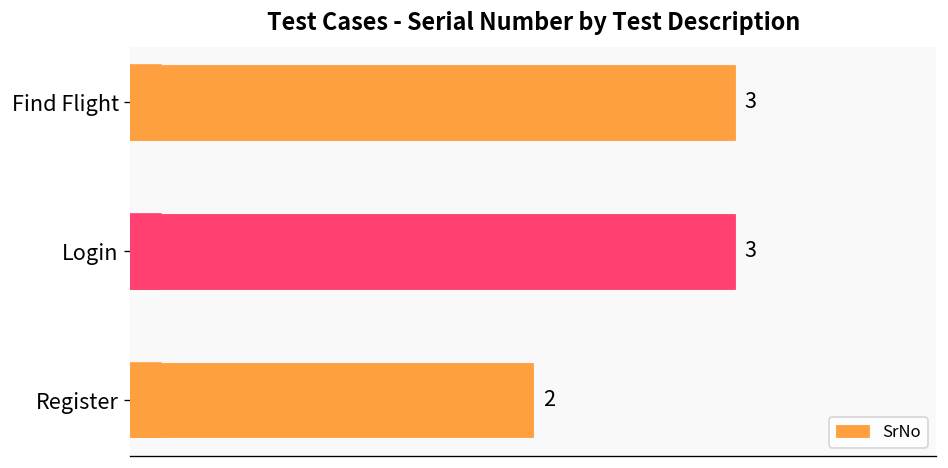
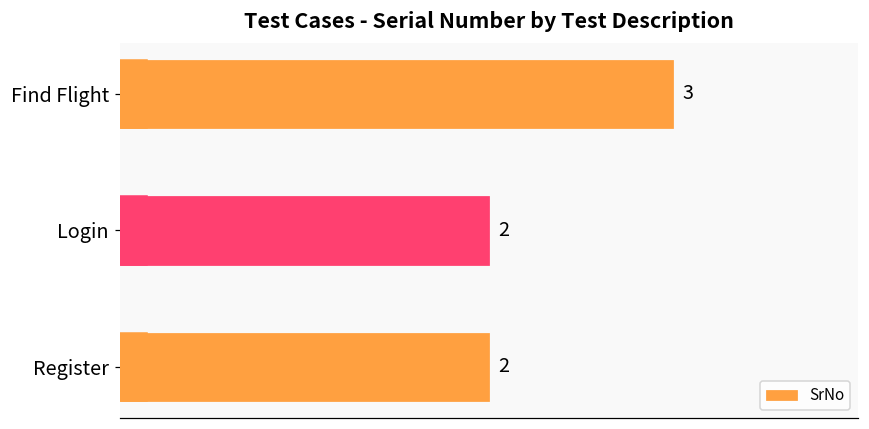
  {
    "Find Flight": 3,
-   "Login": 3,
+   "Login": 2,
    "Register": 2
  }
